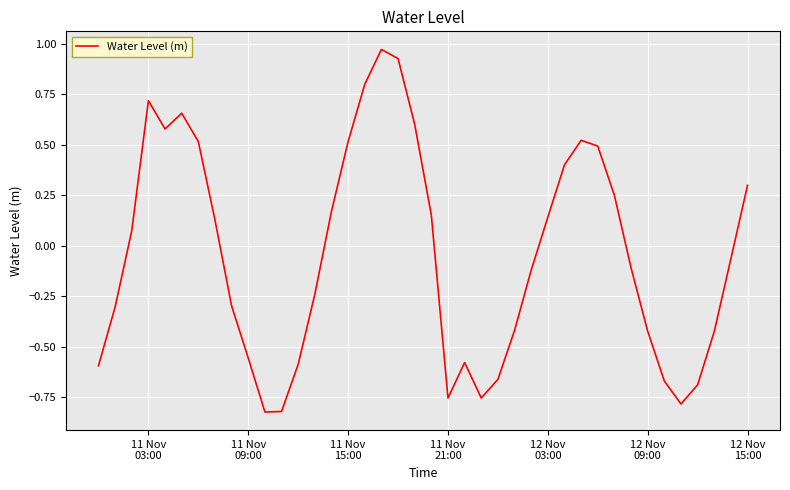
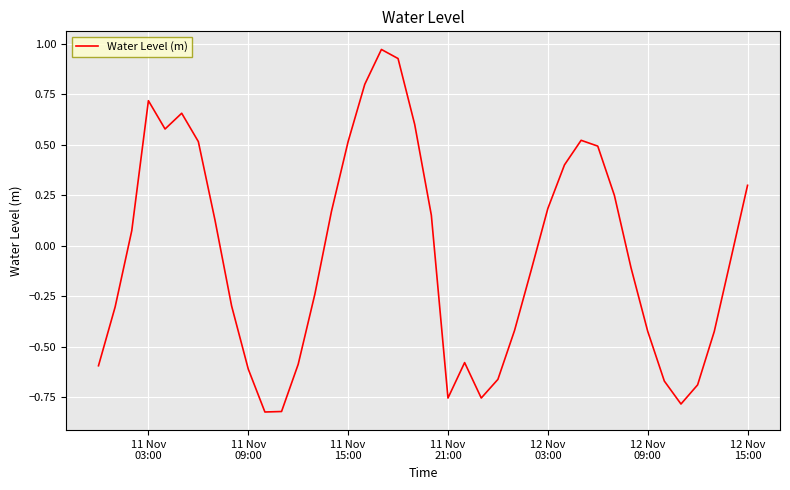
  {
    "11 Nov 03:00": 0.72,
-   "11 Nov 09:00": -0.56,
+   "11 Nov 09:00": -0.61,
    "11 Nov 15:00": 0.51,
    "11 Nov 21:00": -0.75,
-   "12 Nov 03:00": 0.14,
+   "12 Nov 03:00": 0.18,
    "12 Nov 09:00": -0.42,
    "12 Nov 15:00": 0.30
  }
